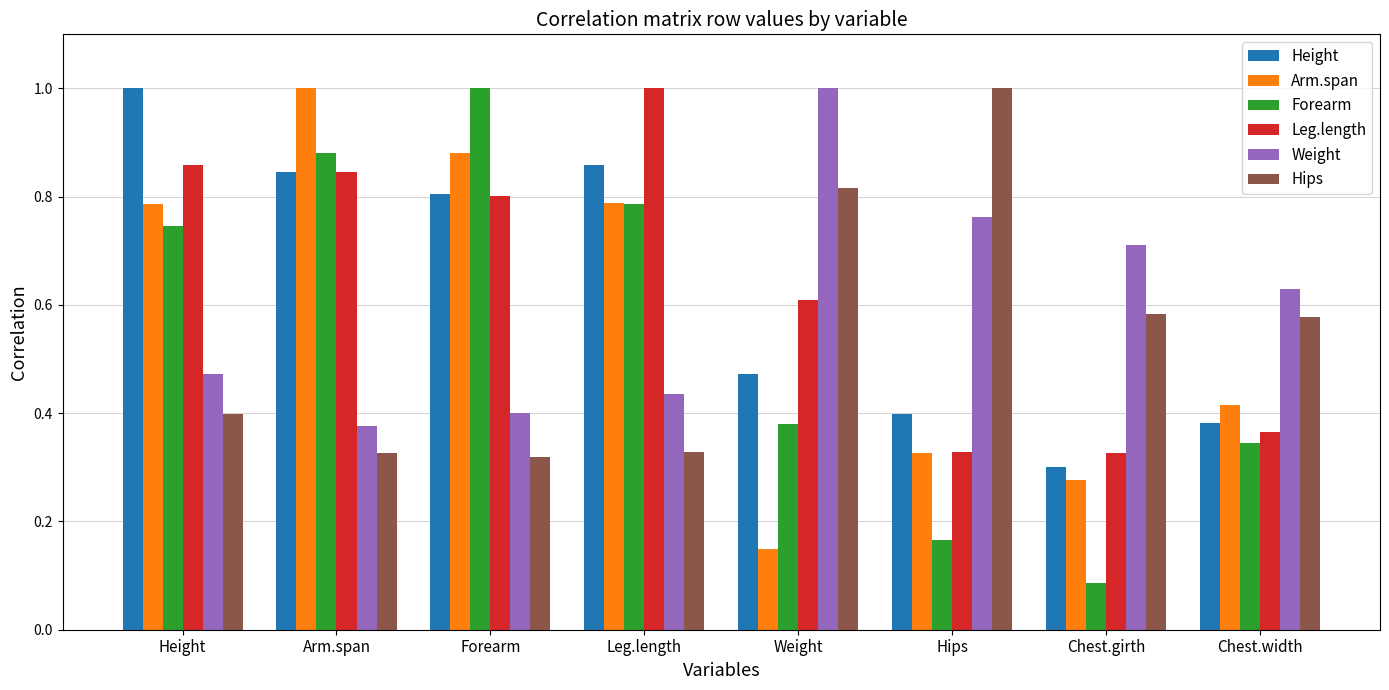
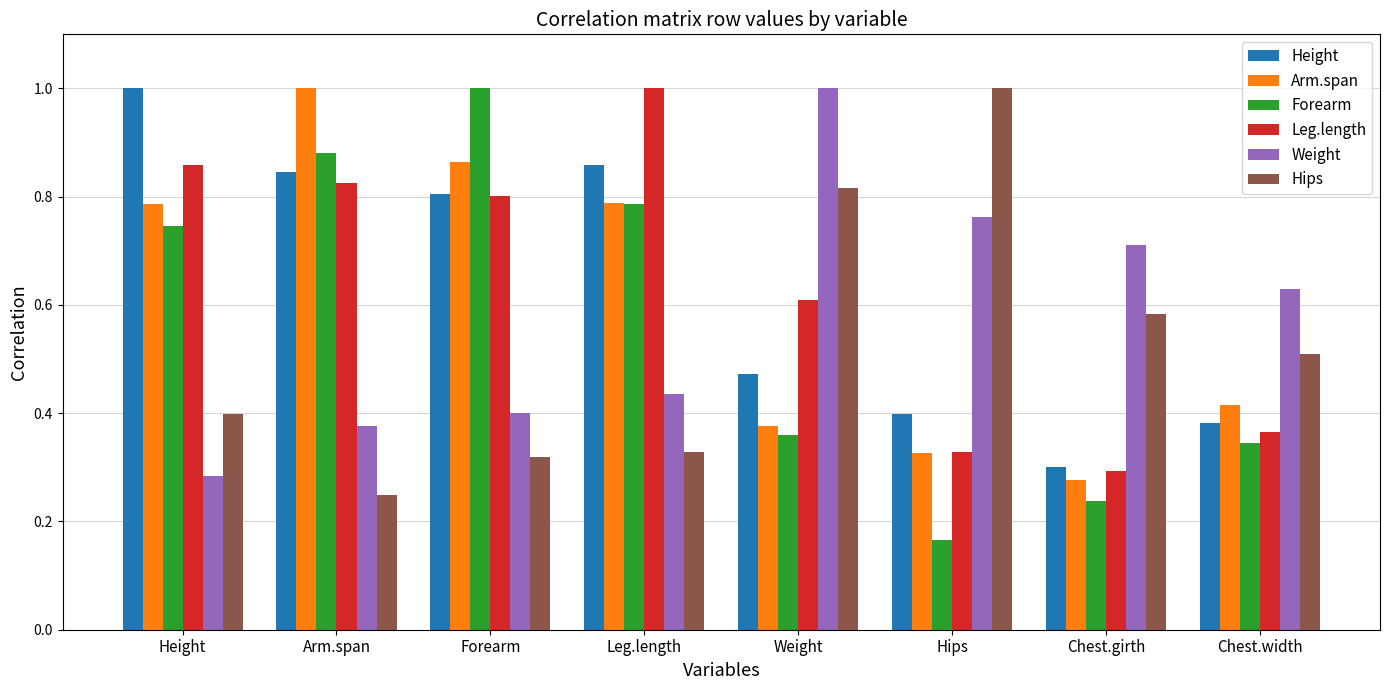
  {
    "Height": {
      "Height": 1.00,
      "Arm.span": 0.85,
      "Forearm": 0.81,
      "Leg.length": 0.86,
      "Weight": 0.47,
      "Hips": 0.40,
      "Chest.girth": 0.30,
      "Chest.width": 0.38
    },
    "Arm.span": {
      "Height": 0.79,
      "Arm.span": 1.00,
-     "Forearm": 0.88,
+     "Forearm": 0.87,
      "Leg.length": 0.79,
-     "Weight": 0.15,
+     "Weight": 0.38,
      "Hips": 0.33,
      "Chest.girth": 0.28,
      "Chest.width": 0.42
    },
    "Forearm": {
      "Height": 0.75,
      "Arm.span": 0.88,
      "Forearm": 1.00,
      "Leg.length": 0.79,
-     "Weight": 0.38,
+     "Weight": 0.36,
      "Hips": 0.17,
-     "Chest.girth": 0.09,
+     "Chest.girth": 0.24,
      "Chest.width": 0.35
    },
    "Leg.length": {
      "Height": 0.86,
-     "Arm.span": 0.85,
+     "Arm.span": 0.83,
      "Forearm": 0.80,
      "Leg.length": 1.00,
      "Weight": 0.61,
      "Hips": 0.33,
-     "Chest.girth": 0.33,
+     "Chest.girth": 0.29,
      "Chest.width": 0.37
    },
    "Weight": {
-     "Height": 0.47,
+     "Height": 0.28,
      "Arm.span": 0.38,
      "Forearm": 0.40,
      "Leg.length": 0.44,
      "Weight": 1.00,
      "Hips": 0.76,
      "Chest.girth": 0.71,
      "Chest.width": 0.63
    },
    "Hips": {
      "Height": 0.40,
-     "Arm.span": 0.33,
+     "Arm.span": 0.25,
      "Forearm": 0.32,
      "Leg.length": 0.33,
      "Weight": 0.82,
      "Hips": 1.00,
      "Chest.girth": 0.58,
-     "Chest.width": 0.58
+     "Chest.width": 0.51
    }
  }
